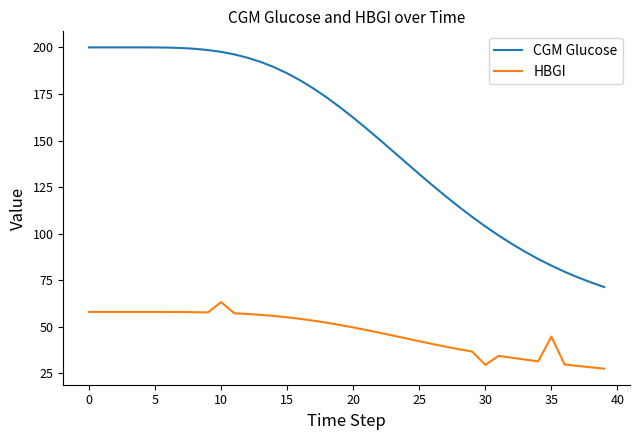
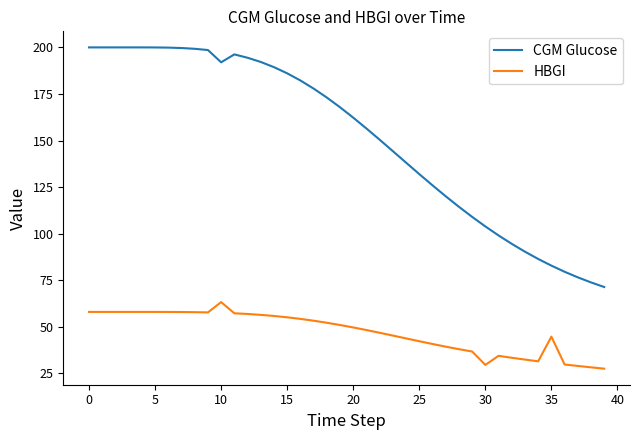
  {
    "CGM Glucose": {
      "0": 200,
      "5": 200,
-     "10": 198,
+     "10": 192,
      "15": 186,
      "20": 162,
      "25": 132,
      "30": 104,
      "35": 83
    },
    "HBGI": {
      "0": 58,
      "5": 58,
      "10": 63,
      "15": 55,
      "20": 50,
      "25": 42,
      "30": 30,
      "35": 45
    }
  }
